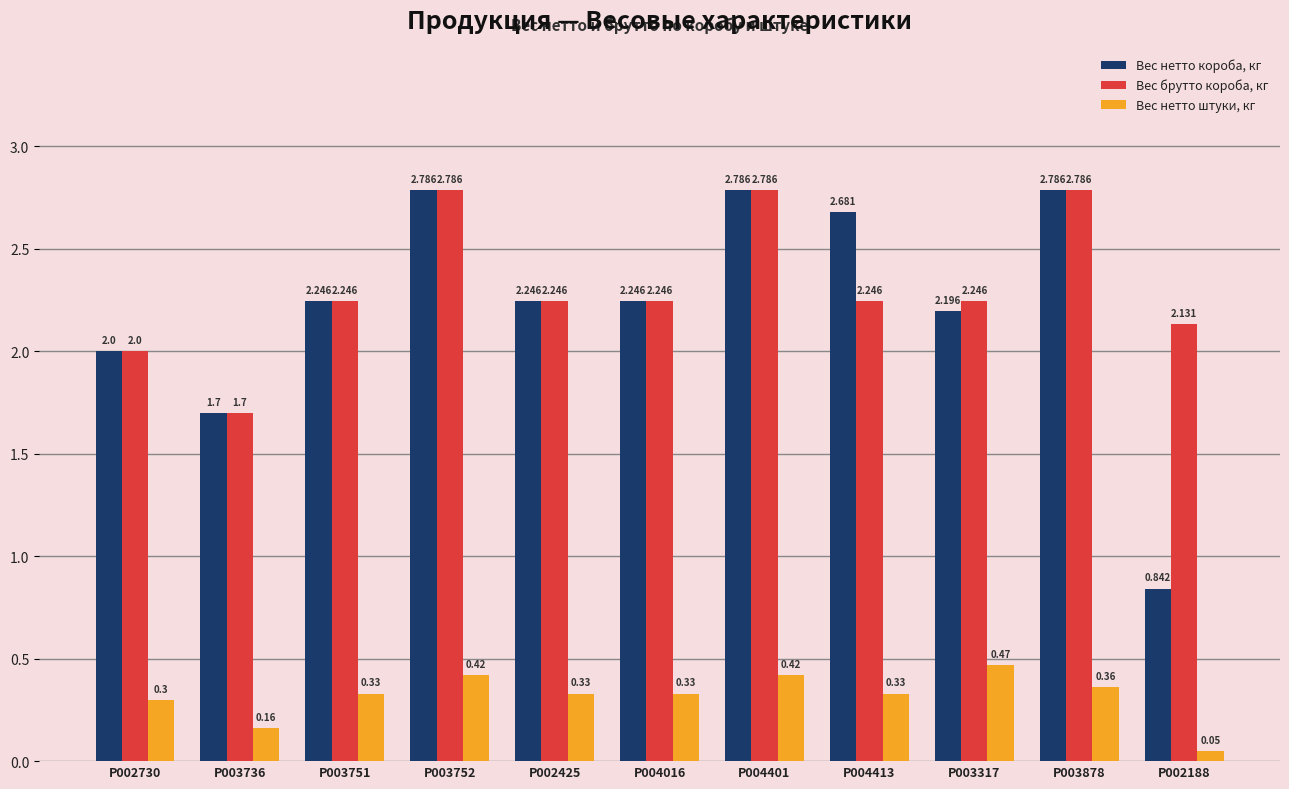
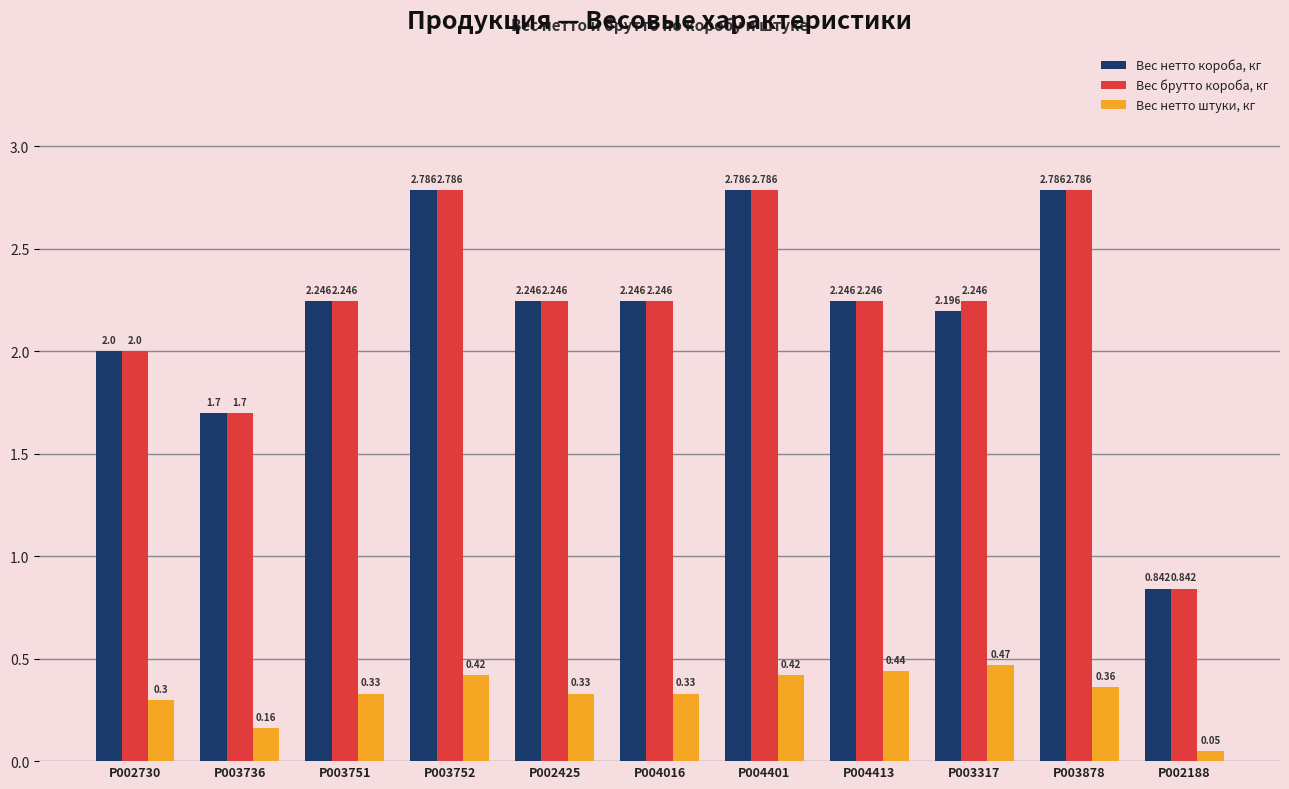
  {
    "Вес нетто короба, кг": {
      "P002730": 2.0,
      "P003736": 1.7,
      "P003751": 2.246,
      "P003752": 2.786,
      "P002425": 2.246,
      "P004016": 2.246,
      "P004401": 2.786,
-     "P004413": 2.681,
+     "P004413": 2.246,
      "P003317": 2.196,
      "P003878": 2.786,
      "P002188": 0.842
    },
    "Вес брутто короба, кг": {
      "P002730": 2.0,
      "P003736": 1.7,
      "P003751": 2.246,
      "P003752": 2.786,
      "P002425": 2.246,
      "P004016": 2.246,
      "P004401": 2.786,
      "P004413": 2.246,
      "P003317": 2.246,
      "P003878": 2.786,
-     "P002188": 2.131
+     "P002188": 0.842
    },
    "Вес нетто штуки, кг": {
      "P002730": 0.3,
      "P003736": 0.16,
      "P003751": 0.33,
      "P003752": 0.42,
      "P002425": 0.33,
      "P004016": 0.33,
      "P004401": 0.42,
-     "P004413": 0.33,
+     "P004413": 0.44,
      "P003317": 0.47,
      "P003878": 0.36,
      "P002188": 0.05
    }
  }
